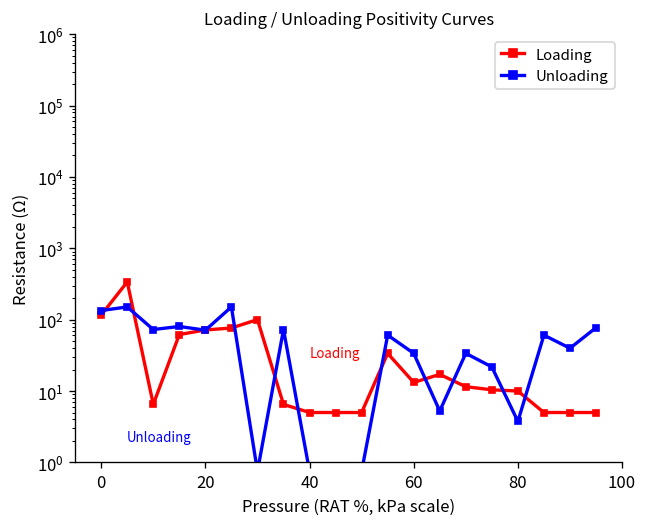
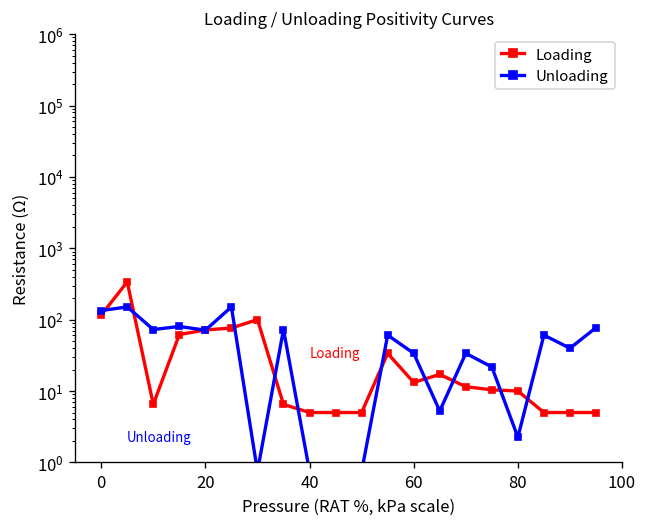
  {
    "Loading": {
      "0": 120,
      "40": 5,
      "60": 13,
      "80": 10
    },
    "Unloading": {
      "0": 130,
      "60": 30,
-     "80": 4
+     "80": 2.3
    }
  }
